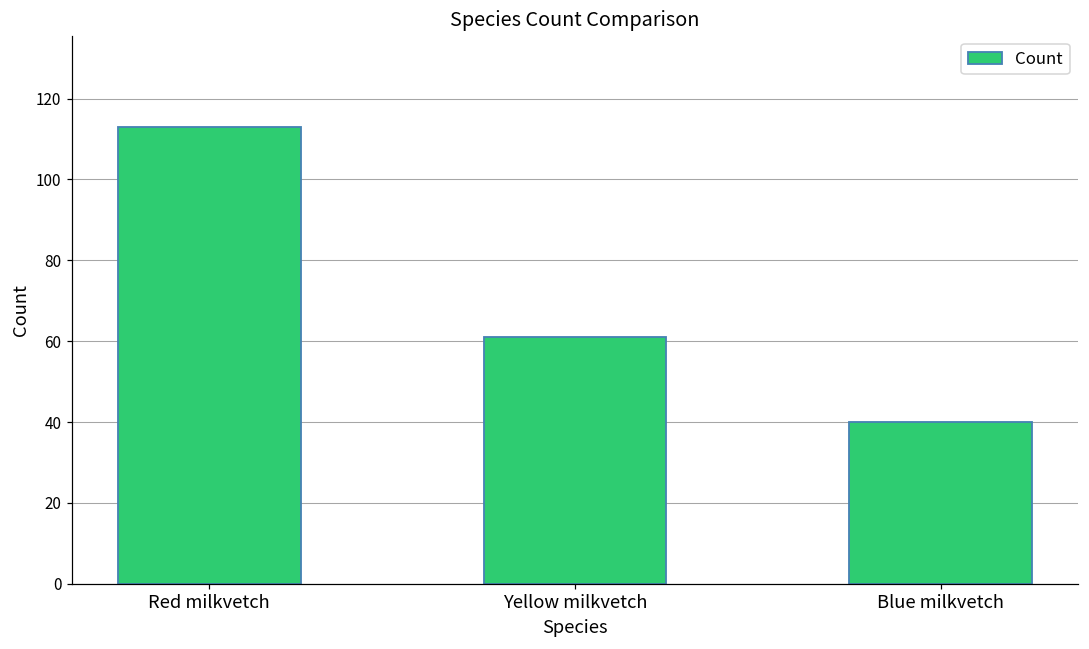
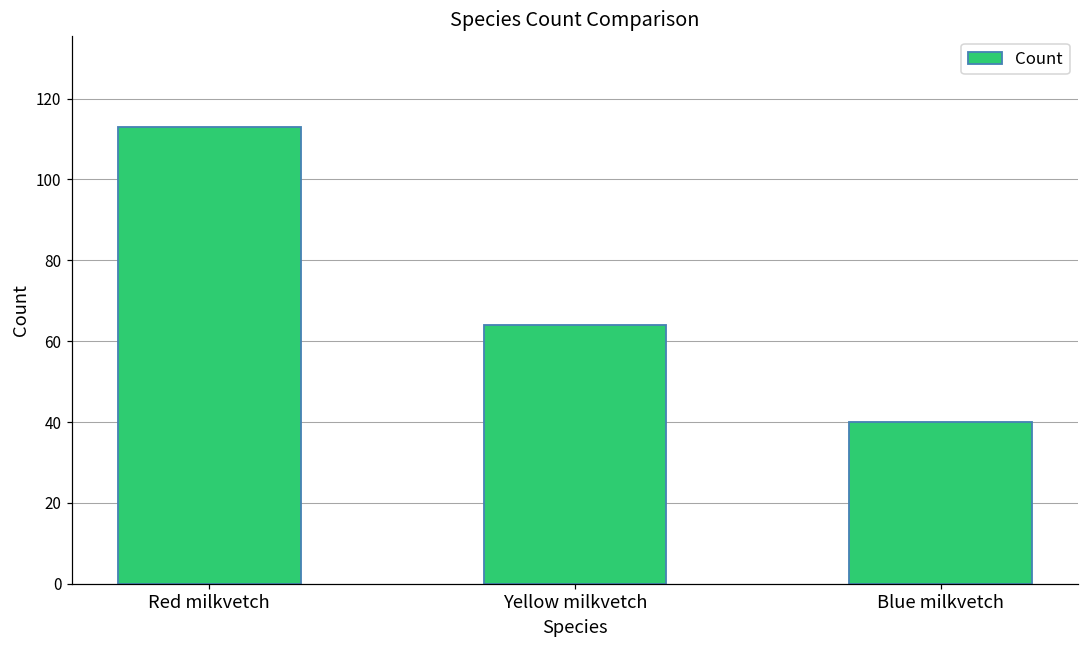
  {
    "Red milkvetch": 113,
-   "Yellow milkvetch": 61,
+   "Yellow milkvetch": 64,
    "Blue milkvetch": 40
  }
